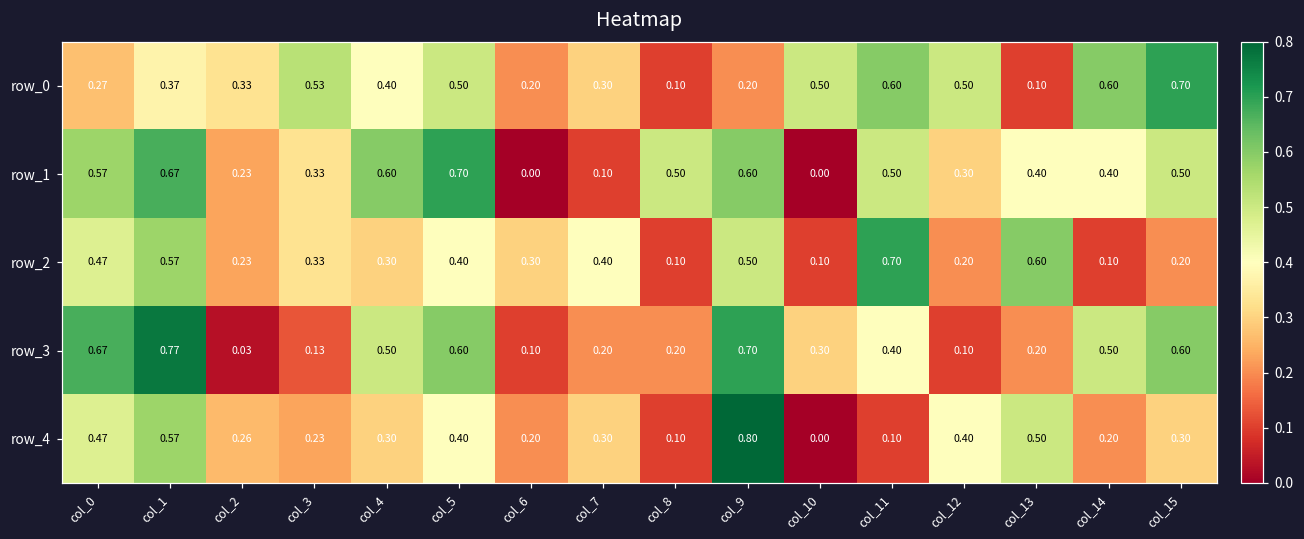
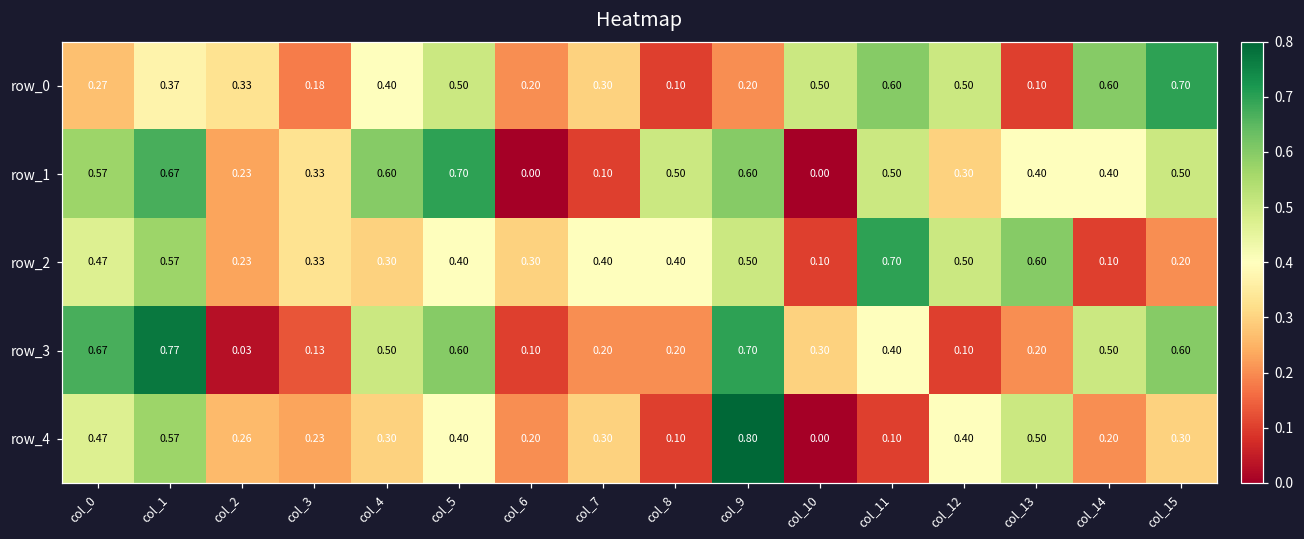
  {
    "row_0": {
      "col_0": 0.27,
      "col_1": 0.37,
      "col_2": 0.33,
-     "col_3": 0.53,
+     "col_3": 0.18,
      "col_4": 0.40,
      "col_5": 0.50,
      "col_6": 0.20,
      "col_7": 0.30,
      "col_8": 0.10,
      "col_9": 0.20,
      "col_10": 0.50,
      "col_11": 0.60,
      "col_12": 0.50,
      "col_13": 0.10,
      "col_14": 0.60,
      "col_15": 0.70
    },
    "row_1": {
      "col_0": 0.57,
      "col_1": 0.67,
      "col_2": 0.23,
      "col_3": 0.33,
      "col_4": 0.60,
      "col_5": 0.70,
      "col_6": 0.00,
      "col_7": 0.10,
      "col_8": 0.50,
      "col_9": 0.60,
      "col_10": 0.00,
      "col_11": 0.50,
      "col_12": 0.30,
      "col_13": 0.40,
      "col_14": 0.40,
      "col_15": 0.50
    },
    "row_2": {
      "col_0": 0.47,
      "col_1": 0.57,
      "col_2": 0.23,
      "col_3": 0.33,
      "col_4": 0.30,
      "col_5": 0.40,
      "col_6": 0.30,
      "col_7": 0.40,
-     "col_8": 0.10,
+     "col_8": 0.40,
      "col_9": 0.50,
      "col_10": 0.10,
      "col_11": 0.70,
-     "col_12": 0.20,
+     "col_12": 0.50,
      "col_13": 0.60,
      "col_14": 0.10,
      "col_15": 0.20
    },
    "row_3": {
      "col_0": 0.67,
      "col_1": 0.77,
      "col_2": 0.03,
      "col_3": 0.13,
      "col_4": 0.50,
      "col_5": 0.60,
      "col_6": 0.10,
      "col_7": 0.20,
      "col_8": 0.20,
      "col_9": 0.70,
      "col_10": 0.30,
      "col_11": 0.40,
      "col_12": 0.10,
      "col_13": 0.20,
      "col_14": 0.50,
      "col_15": 0.60
    },
    "row_4": {
      "col_0": 0.47,
      "col_1": 0.57,
      "col_2": 0.26,
      "col_3": 0.23,
      "col_4": 0.30,
      "col_5": 0.40,
      "col_6": 0.20,
      "col_7": 0.30,
      "col_8": 0.10,
      "col_9": 0.80,
      "col_10": 0.00,
      "col_11": 0.10,
      "col_12": 0.40,
      "col_13": 0.50,
      "col_14": 0.20,
      "col_15": 0.30
    }
  }
